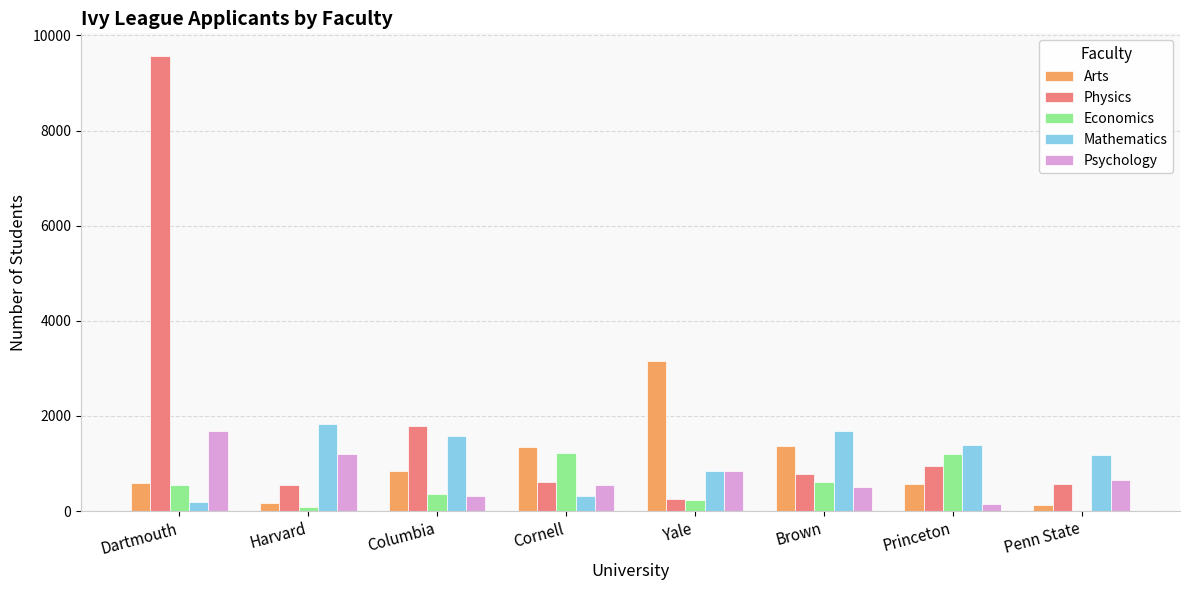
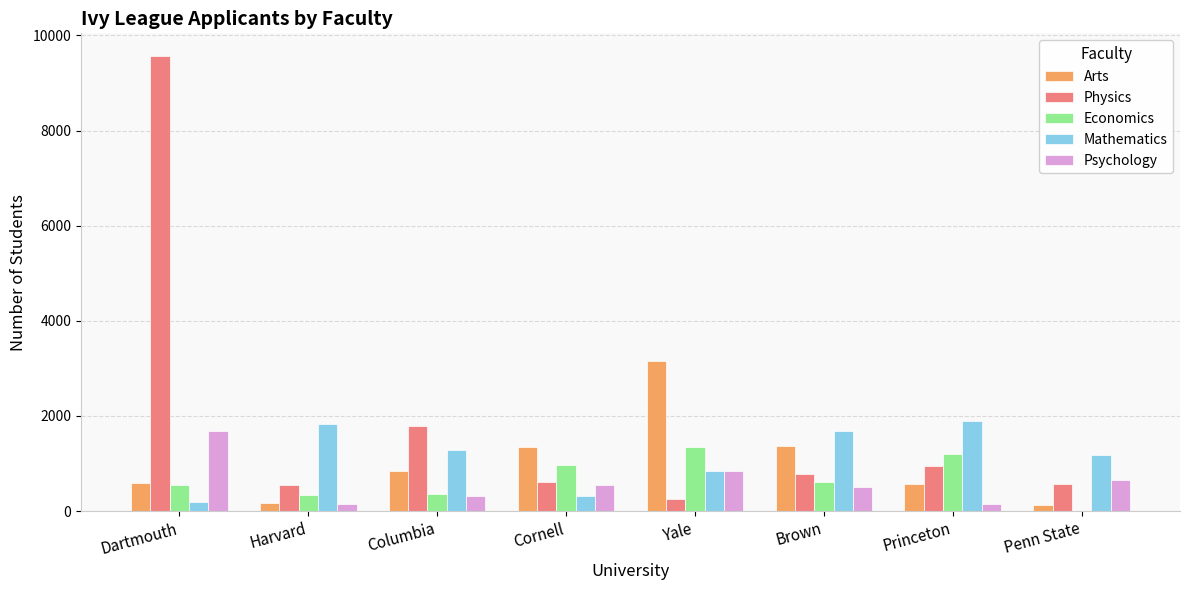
  {
    "Economics": {
      "Dartmouth": 500,
-     "Harvard": 100,
+     "Harvard": 300,
      "Columbia": 400,
-     "Cornell": 1200,
-     "Yale": 200,
+     "Cornell": 1000,
+     "Yale": 1300,
      "Brown": 600,
      "Princeton": 1200,
      "Penn State": 0
    },
    "Mathematics": {
      "Dartmouth": 200,
      "Harvard": 1800,
-     "Columbia": 1600,
+     "Columbia": 1300,
      "Cornell": 300,
      "Yale": 800,
      "Brown": 1700,
-     "Princeton": 1400,
+     "Princeton": 1900,
      "Penn State": 1200
    },
    "Psychology": {
      "Dartmouth": 1700,
-     "Harvard": 1200,
+     "Harvard": 200,
      "Columbia": 300,
      "Cornell": 600,
      "Yale": 900,
      "Brown": 500,
      "Princeton": 200,
      "Penn State": 700
    }
  }
